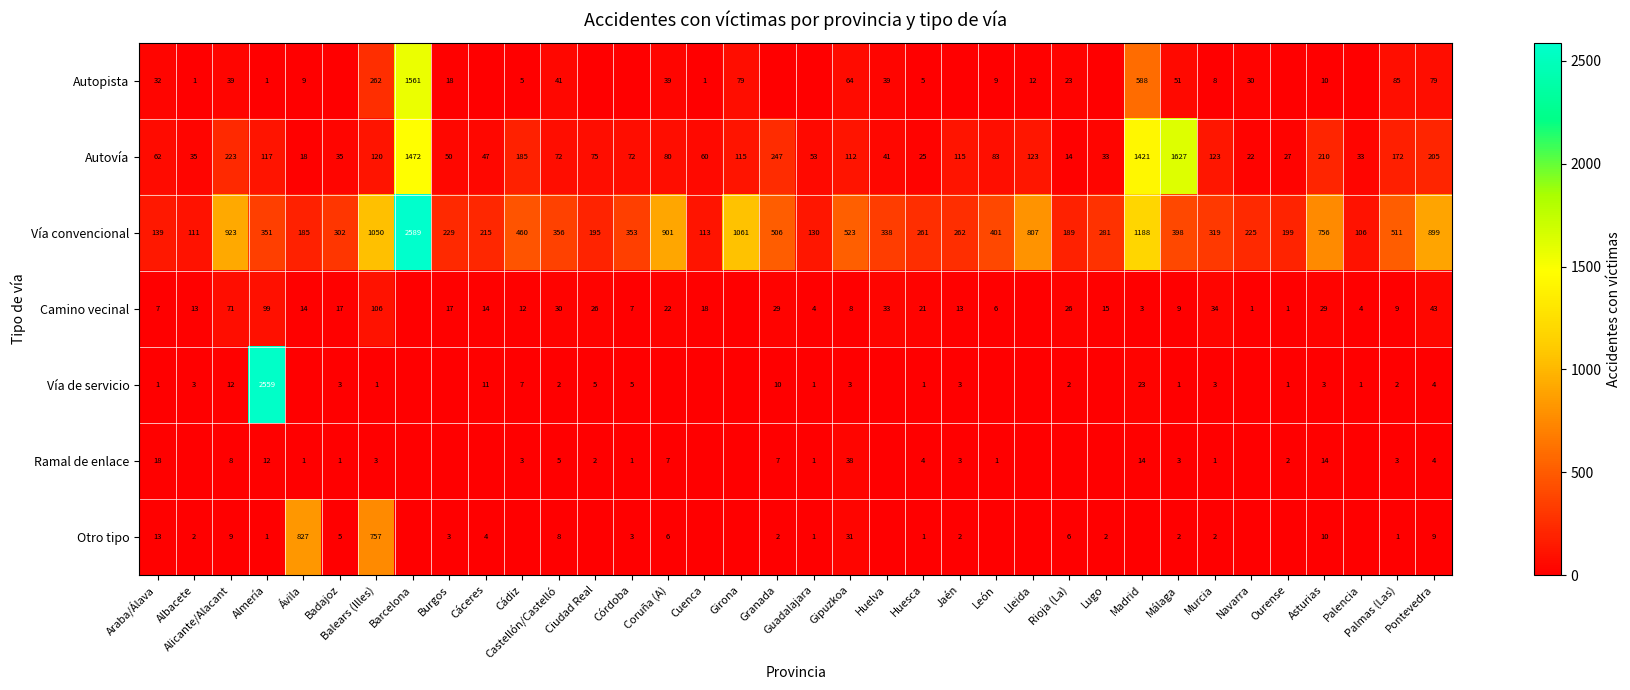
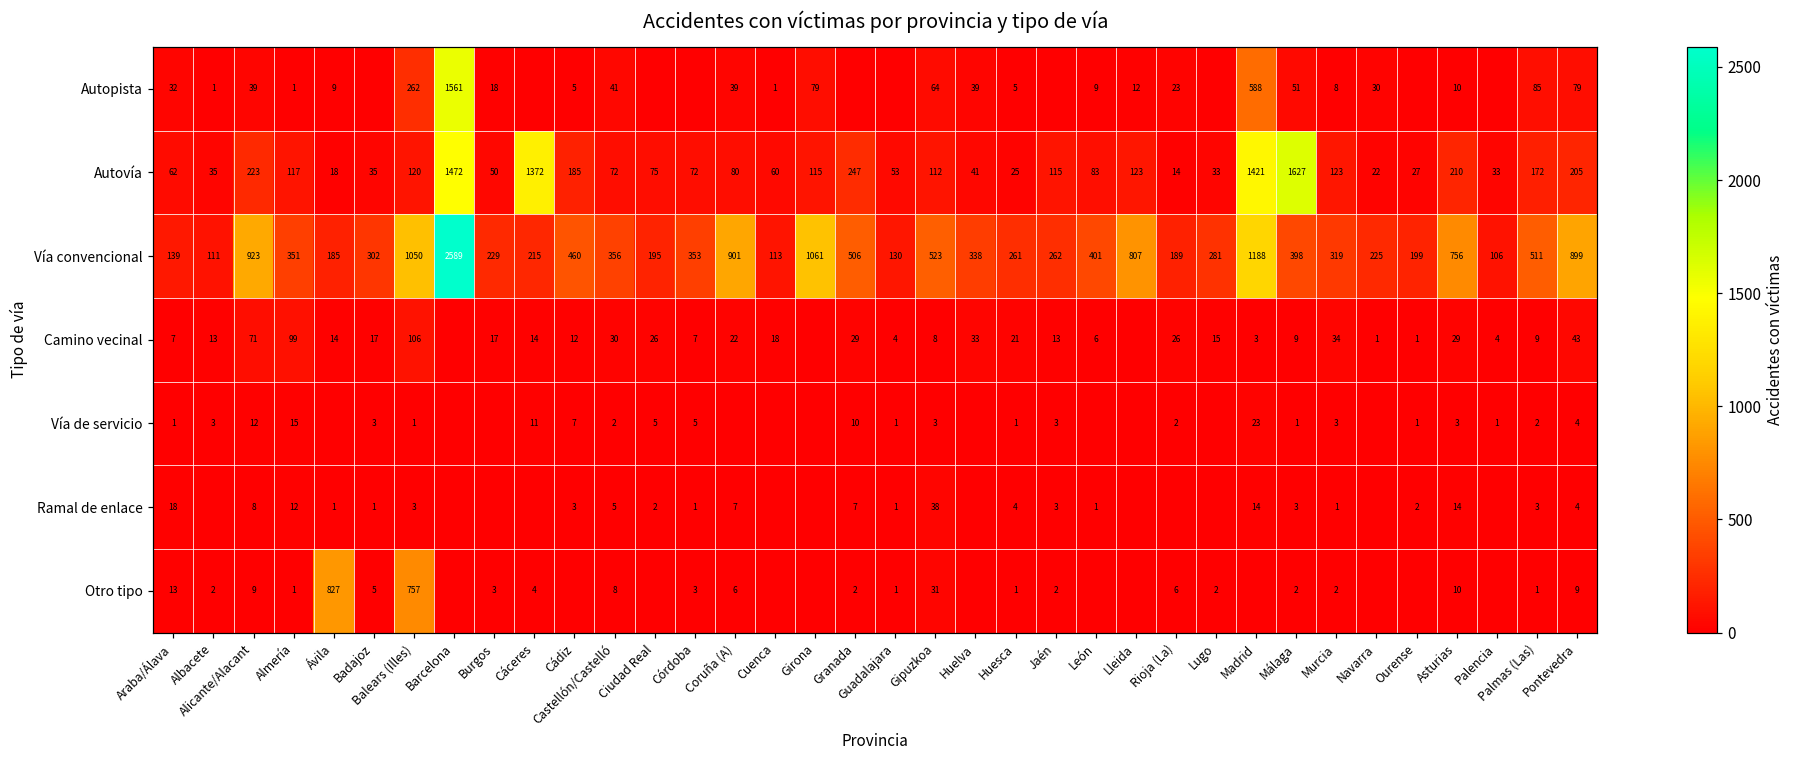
  {
    "Autovía": {
      "Araba/Álava": 62,
      "Albacete": 35,
      "Alicante/Alacant": 223,
      "Almería": 117,
      "Ávila": 18,
      "Badajoz": 35,
      "Balears (Illes)": 120,
      "Barcelona": 1472,
      "Burgos": 50,
-     "Cáceres": 47,
+     "Cáceres": 1372,
      "Cádiz": 185,
      "Castellón/Castelló": 72,
      "Ciudad Real": 75,
      "Córdoba": 72,
      "Coruña (A)": 80,
      "Cuenca": 60,
      "Girona": 115,
      "Granada": 247,
      "Guadalajara": 53,
      "Gipuzkoa": 112,
      "Huelva": 41,
      "Huesca": 25,
      "Jaén": 115,
      "León": 83,
      "Lleida": 123,
      "Rioja (La)": 14,
      "Lugo": 33,
      "Madrid": 1421,
      "Málaga": 1627,
      "Murcia": 123,
      "Navarra": 22,
      "Ourense": 27,
      "Asturias": 210,
      "Palencia": 33,
      "Palmas (Las)": 172,
      "Pontevedra": 205
    },
    "Vía de servicio": {
      "Araba/Álava": 1,
      "Albacete": 3,
      "Alicante/Alacant": 12,
-     "Almería": 2559,
+     "Almería": 15,
      "Badajoz": 3,
      "Balears (Illes)": 1,
      "Cáceres": 11,
      "Cádiz": 7,
      "Castellón/Castelló": 2,
      "Ciudad Real": 5,
      "Córdoba": 5,
      "Granada": 10,
      "Guadalajara": 1,
      "Gipuzkoa": 3,
      "Huesca": 1,
      "Jaén": 3,
      "Rioja (La)": 2,
      "Madrid": 23,
      "Málaga": 1,
      "Murcia": 3,
      "Ourense": 1,
      "Asturias": 3,
      "Palencia": 1,
      "Palmas (Las)": 2,
      "Pontevedra": 4
    }
  }
